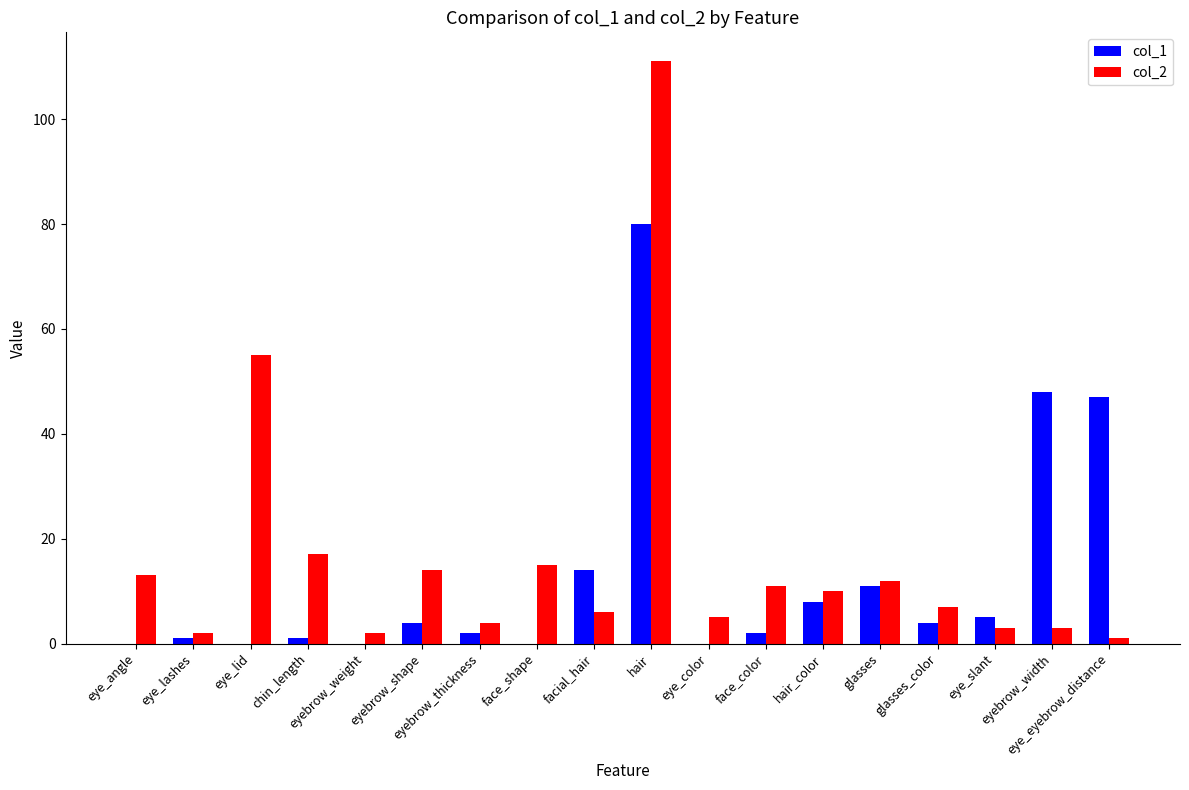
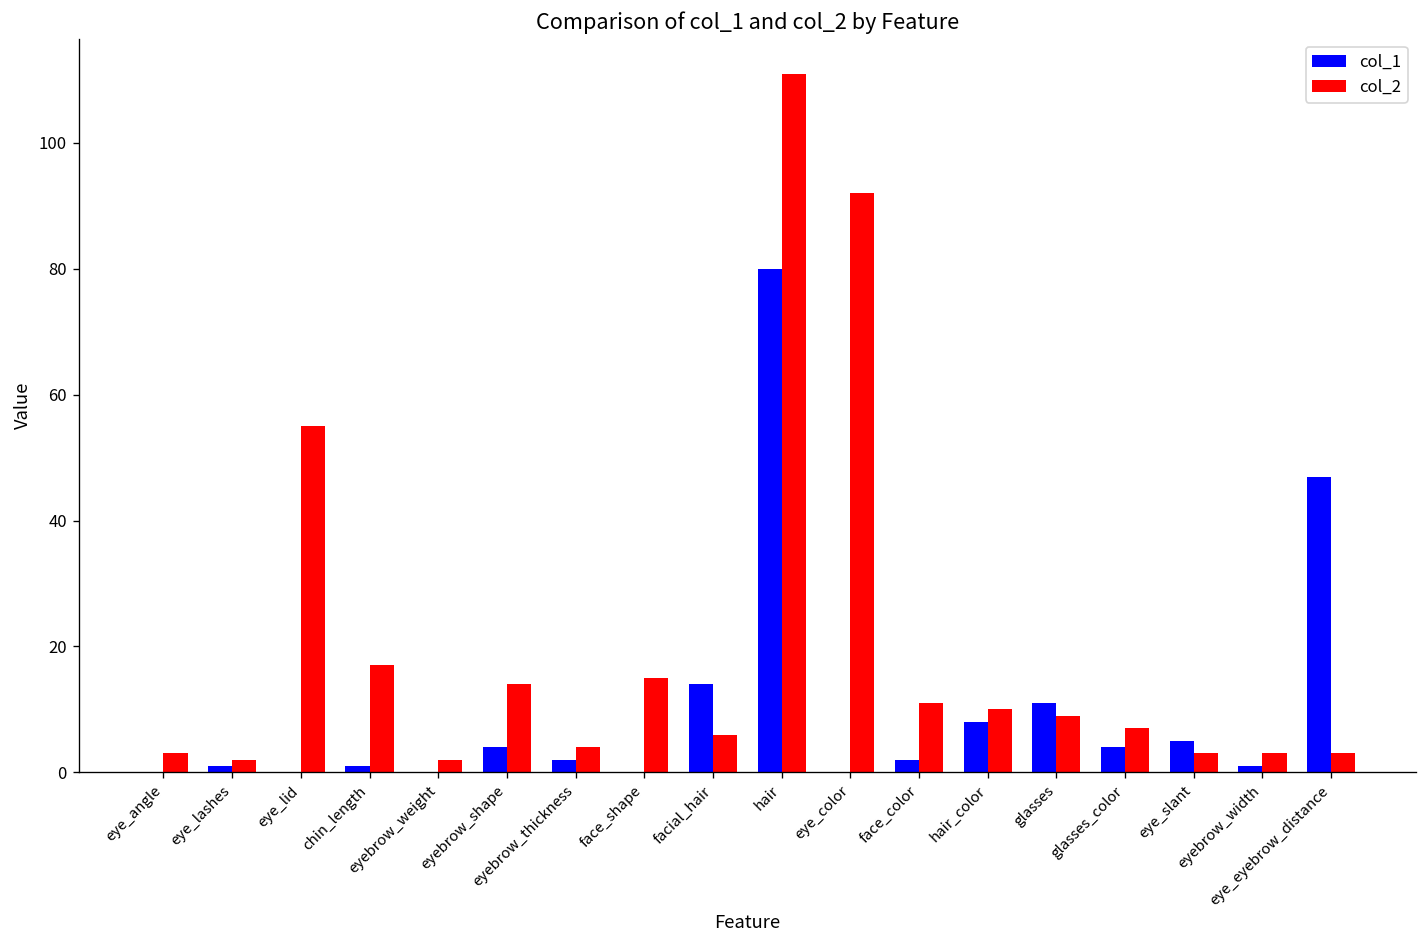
  {
    "col_1": {
      "eye_angle": 0,
      "eye_lashes": 1,
      "eye_lid": 0,
      "chin_length": 1,
      "eyebrow_weight": 0,
      "eyebrow_shape": 4,
      "eyebrow_thickness": 2,
      "face_shape": 0,
      "facial_hair": 14,
      "hair": 80,
      "eye_color": 0,
      "face_color": 2,
      "hair_color": 8,
      "glasses": 11,
      "glasses_color": 4,
      "eye_slant": 5,
-     "eyebrow_width": 48,
+     "eyebrow_width": 1,
      "eye_eyebrow_distance": 47
    },
    "col_2": {
-     "eye_angle": 13,
+     "eye_angle": 3,
      "eye_lashes": 2,
      "eye_lid": 55,
      "chin_length": 17,
      "eyebrow_weight": 2,
      "eyebrow_shape": 14,
      "eyebrow_thickness": 4,
      "face_shape": 15,
      "facial_hair": 6,
      "hair": 111,
-     "eye_color": 5,
+     "eye_color": 92,
      "face_color": 11,
      "hair_color": 10,
-     "glasses": 12,
+     "glasses": 9,
      "glasses_color": 7,
      "eye_slant": 3,
      "eyebrow_width": 3,
-     "eye_eyebrow_distance": 1
+     "eye_eyebrow_distance": 3
    }
  }
